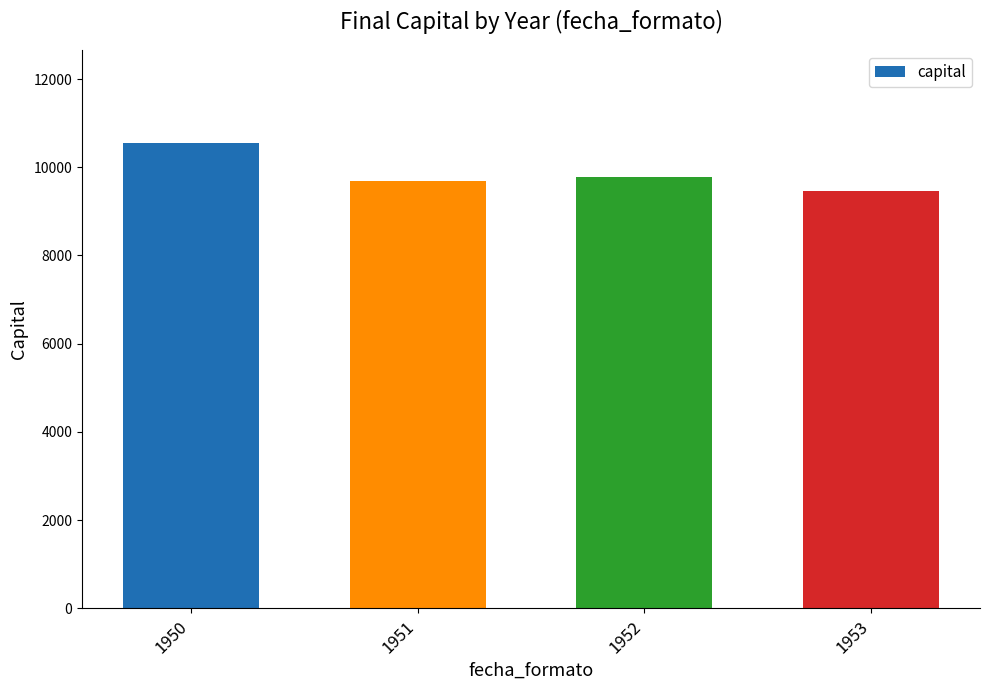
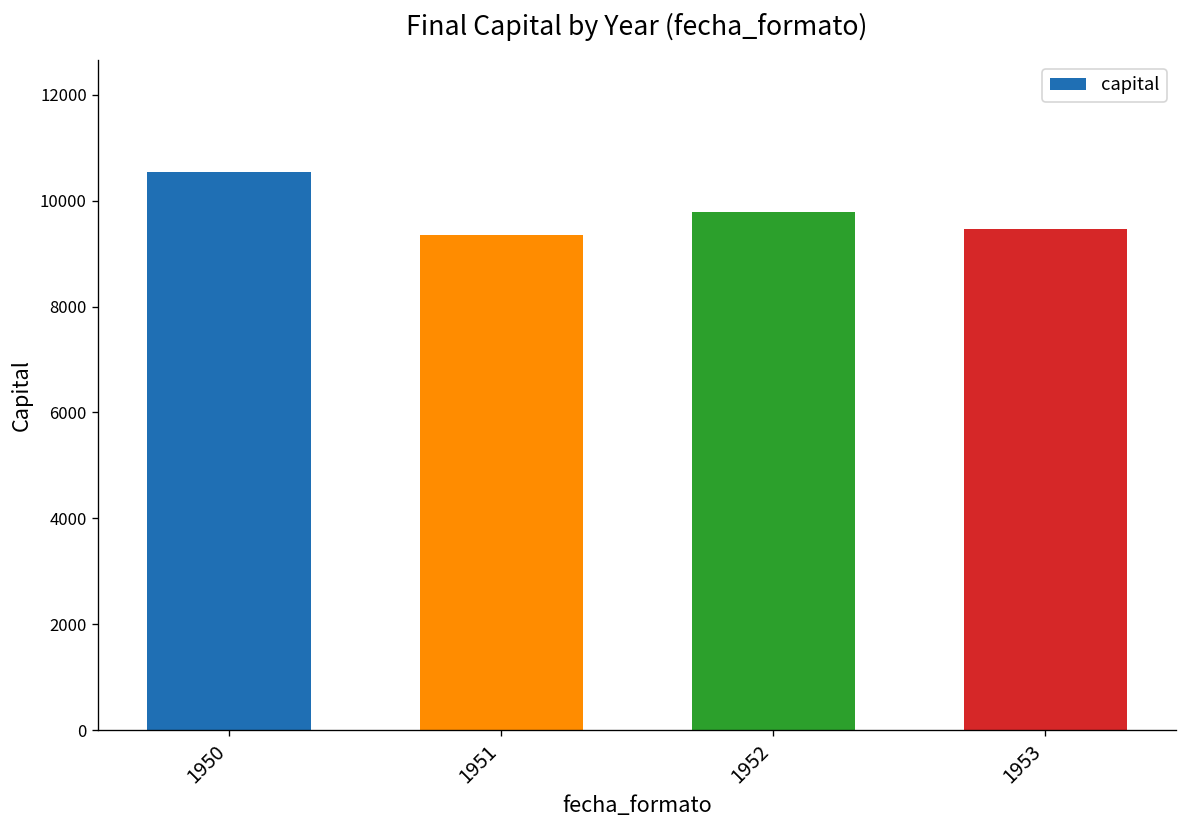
  {
    "1950": 10500,
-   "1951": 9700,
+   "1951": 9300,
    "1952": 9800,
    "1953": 9500
  }
